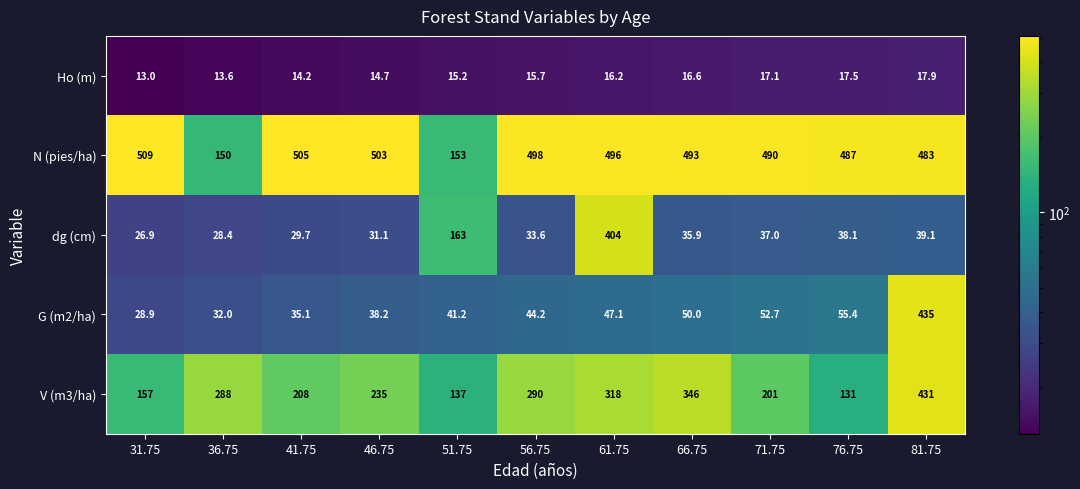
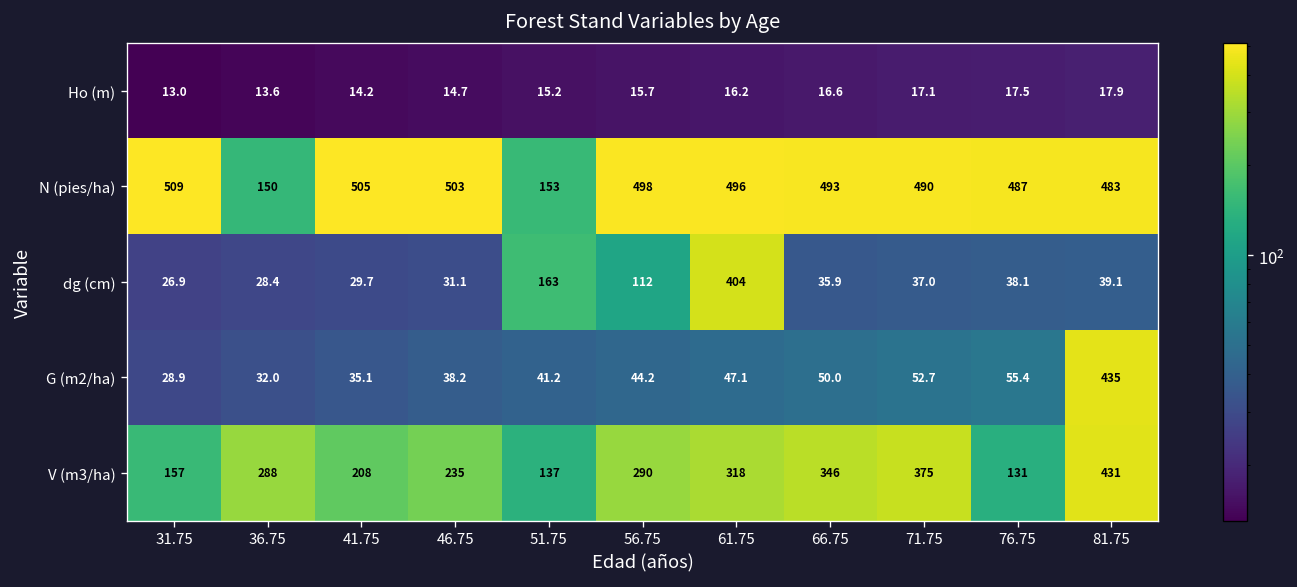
  {
    "Ho (m)": {
      "31.75": 13.0,
      "36.75": 13.6,
      "41.75": 14.2,
      "46.75": 14.7,
      "51.75": 15.2,
      "56.75": 15.7,
      "61.75": 16.2,
      "66.75": 16.6,
      "71.75": 17.1,
      "76.75": 17.5,
      "81.75": 17.9
    },
    "N (pies/ha)": {
      "31.75": 509,
      "36.75": 150,
      "41.75": 505,
      "46.75": 503,
      "51.75": 153,
      "56.75": 498,
      "61.75": 496,
      "66.75": 493,
      "71.75": 490,
      "76.75": 487,
      "81.75": 483
    },
    "dg (cm)": {
      "31.75": 26.9,
      "36.75": 28.4,
      "41.75": 29.7,
      "46.75": 31.1,
      "51.75": 163,
-     "56.75": 33.6,
+     "56.75": 112,
      "61.75": 404,
      "66.75": 35.9,
      "71.75": 37.0,
      "76.75": 38.1,
      "81.75": 39.1
    },
    "G (m2/ha)": {
      "31.75": 28.9,
      "36.75": 32.0,
      "41.75": 35.1,
      "46.75": 38.2,
      "51.75": 41.2,
      "56.75": 44.2,
      "61.75": 47.1,
      "66.75": 50.0,
      "71.75": 52.7,
      "76.75": 55.4,
      "81.75": 435
    },
    "V (m3/ha)": {
      "31.75": 157,
      "36.75": 288,
      "41.75": 208,
      "46.75": 235,
      "51.75": 137,
      "56.75": 290,
      "61.75": 318,
      "66.75": 346,
-     "71.75": 201,
+     "71.75": 375,
      "76.75": 131,
      "81.75": 431
    }
  }
